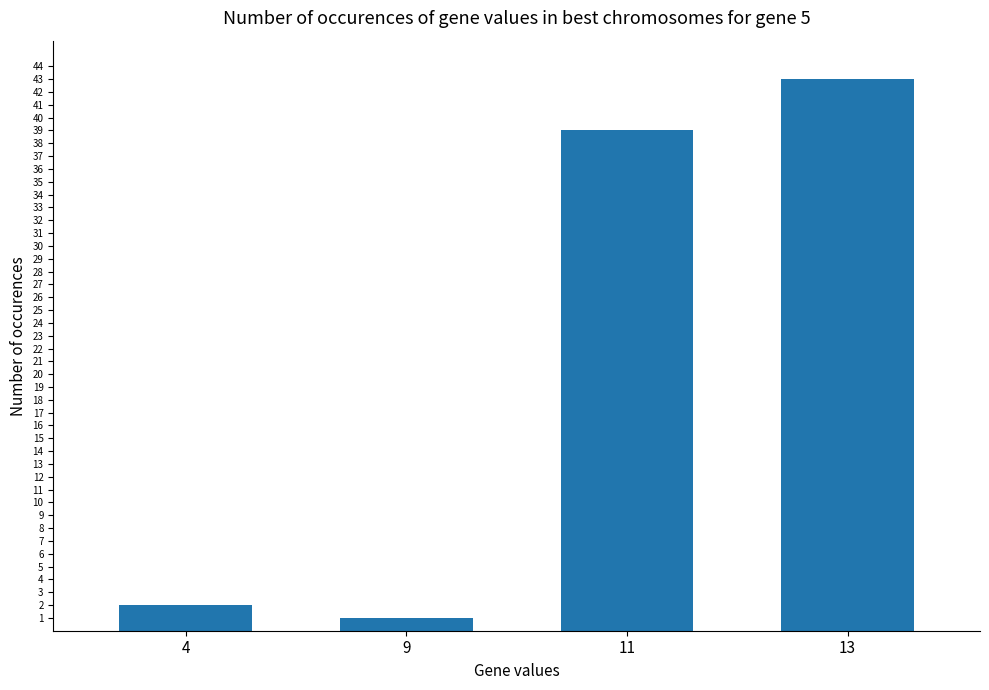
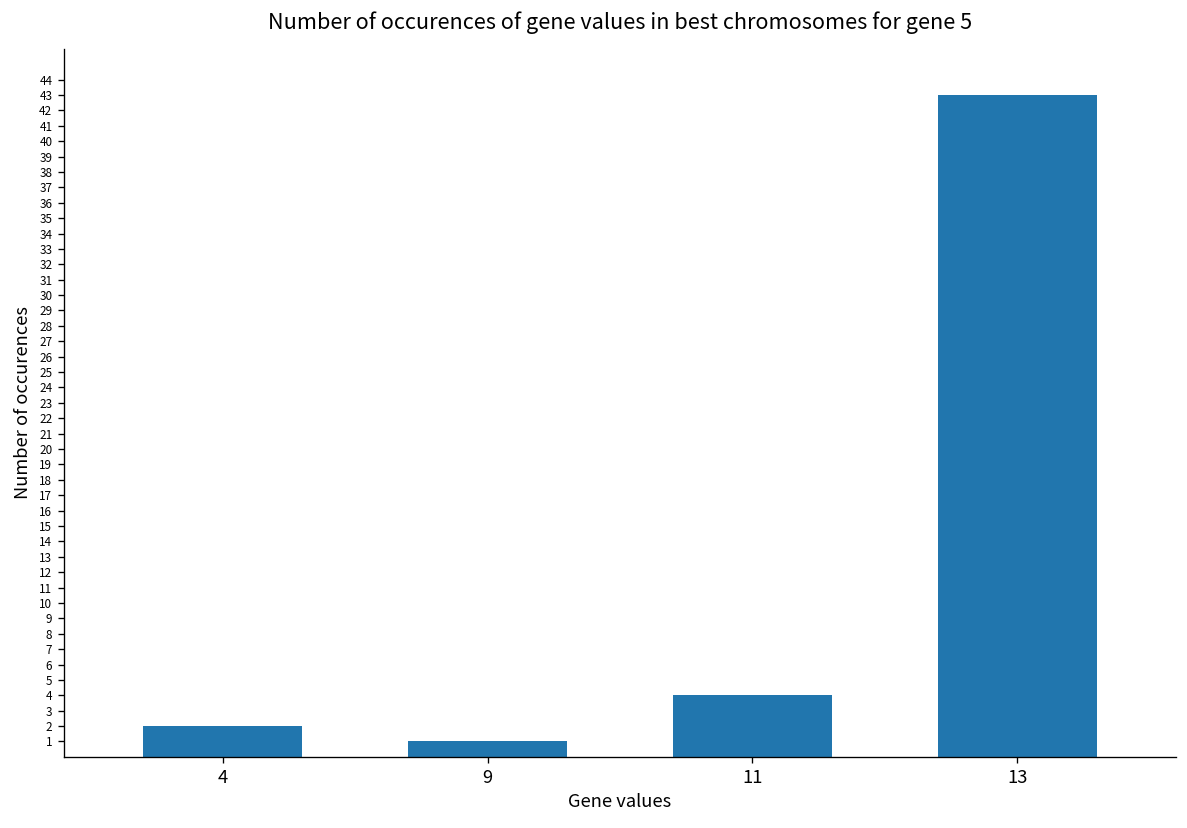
  {
    "4": 2,
    "9": 1,
-   "11": 39,
+   "11": 4,
    "13": 43
  }
